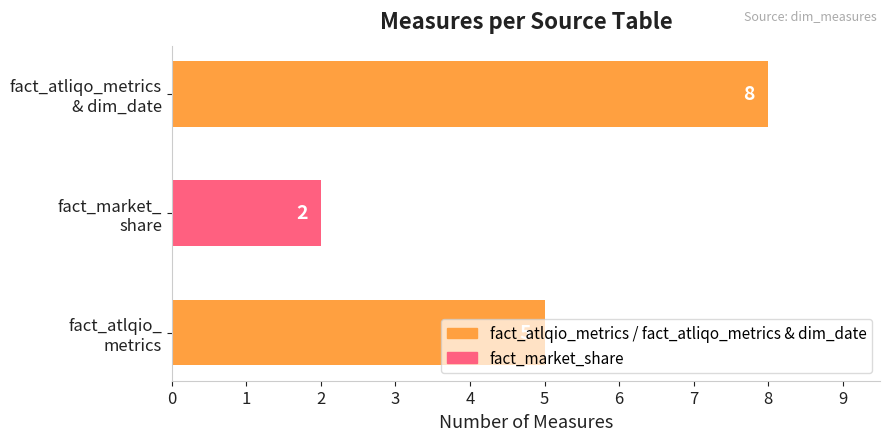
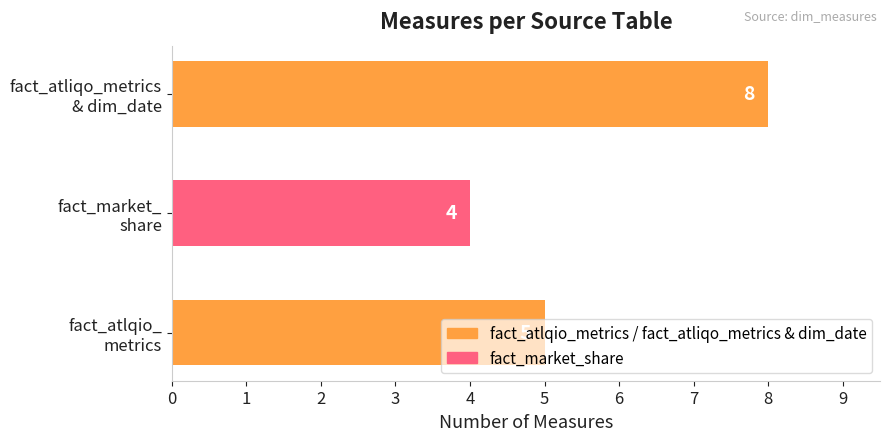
  {
    "fact_atliqo_metrics & dim_date": 8,
-   "fact_market_ share": 2
+   "fact_market_ share": 4
  }
